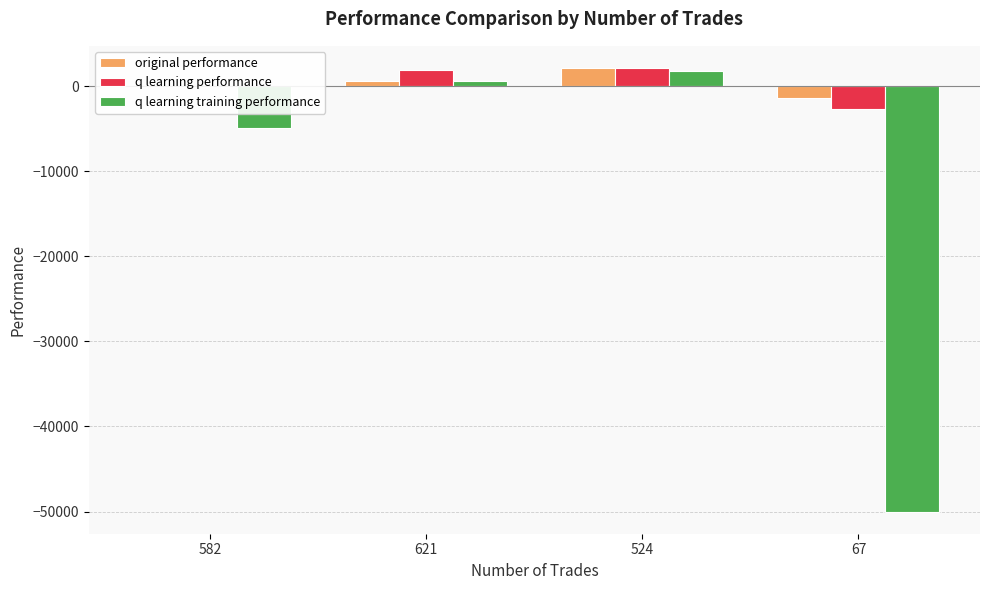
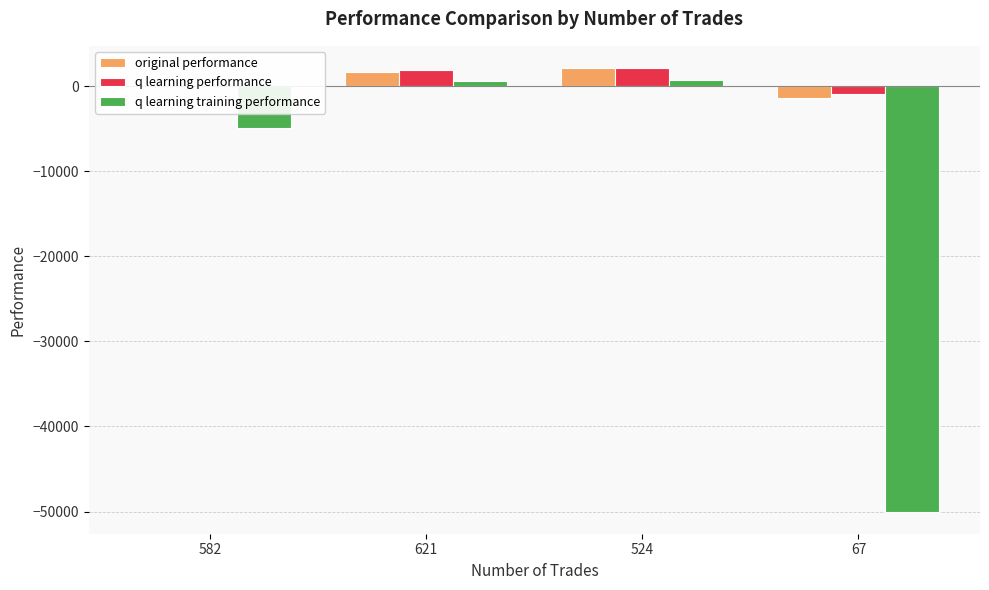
  {
    "original performance": {
-     "621": 1000,
+     "621": 2000,
      "524": 2000,
      "67": -1000
    },
    "q learning performance": {
      "621": 2000,
      "524": 2000,
-     "67": -3000
+     "67": -1000
    },
    "q learning training performance": {
      "582": -5000,
      "621": 1000,
-     "524": 2000,
+     "524": 1000,
      "67": -50000
    }
  }
